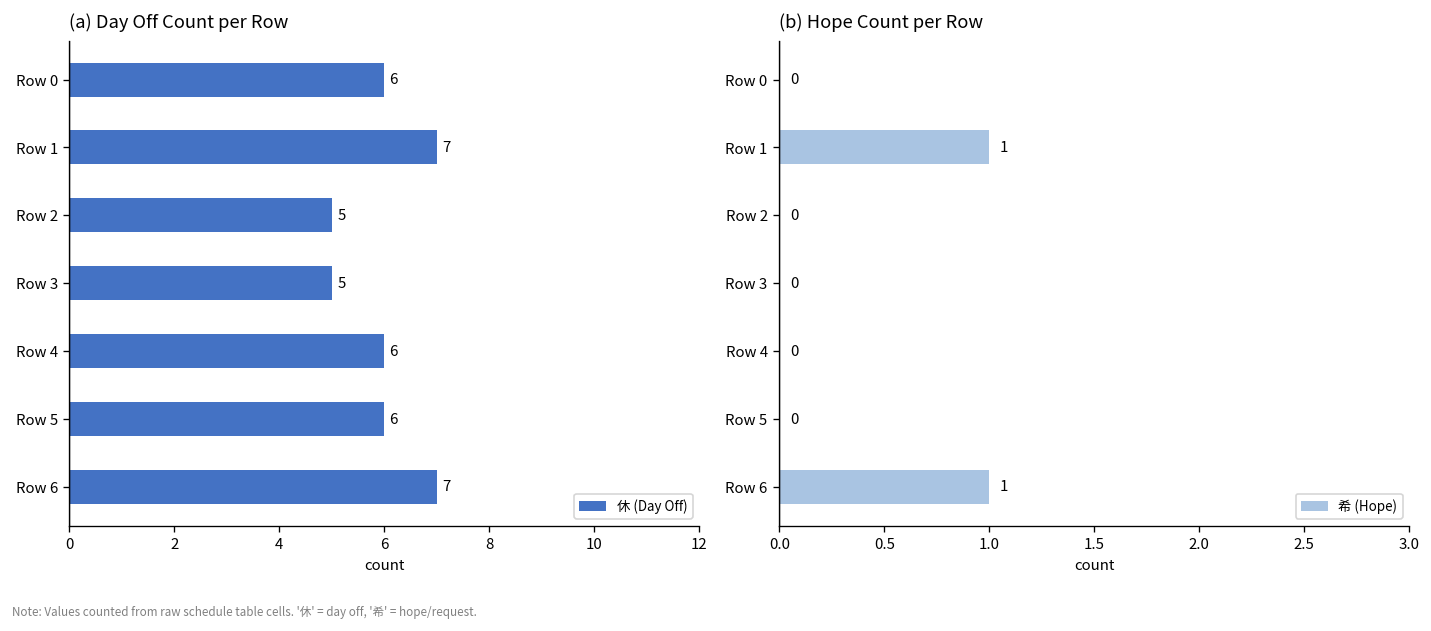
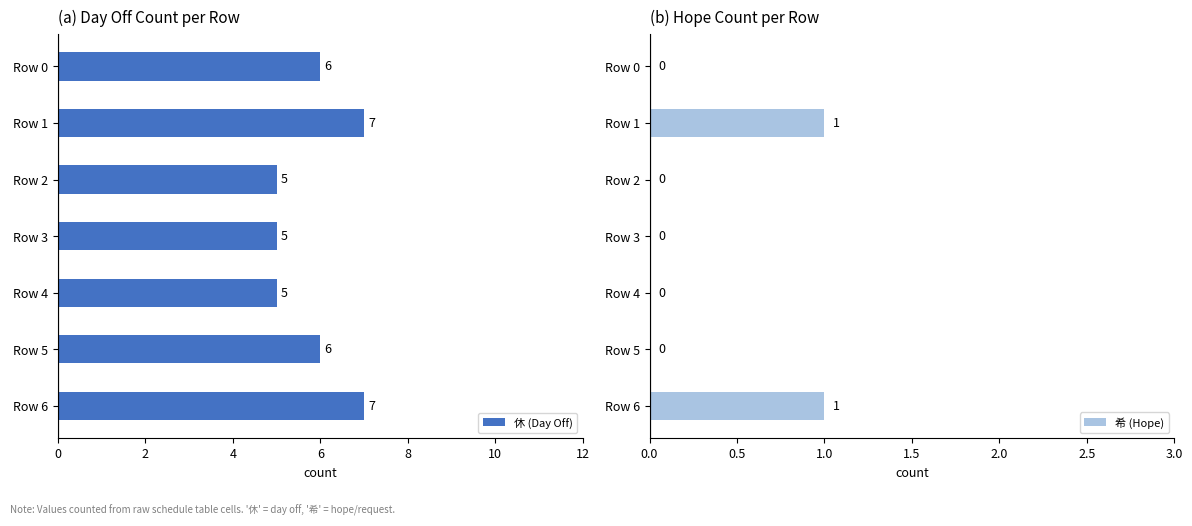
  {
    "(a) Day Off Count per Row": {
      "Row 0": 6,
      "Row 1": 7,
      "Row 2": 5,
      "Row 3": 5,
-     "Row 4": 6,
+     "Row 4": 5,
      "Row 5": 6,
      "Row 6": 7
    },
    "(b) Hope Count per Row": {
      "Row 0": 0,
      "Row 1": 1,
      "Row 2": 0,
      "Row 3": 0,
      "Row 4": 0,
      "Row 5": 0,
      "Row 6": 1
    }
  }
